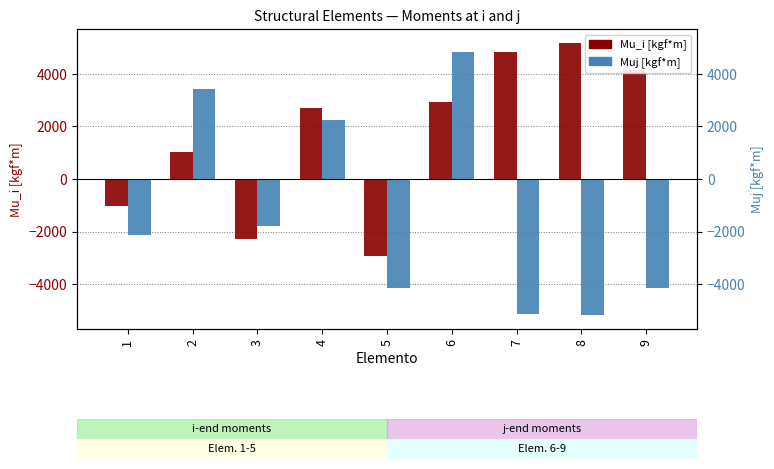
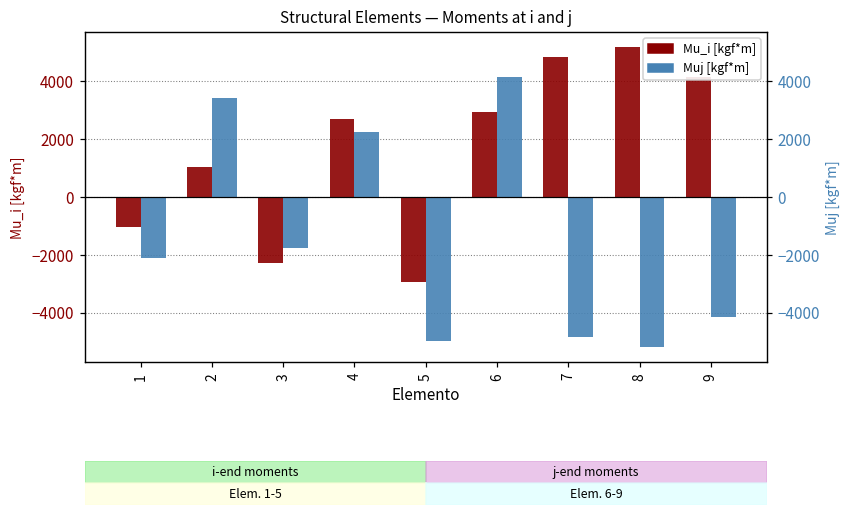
  {
    "Mu_i [kgf*m]": {
      "1": -1000,
      "2": 1000,
      "3": -2300,
      "4": 2700,
      "5": -2900,
      "6": 2900,
      "7": 4800,
      "8": 5200
    },
    "Muj [kgf*m]": {
      "1": -2100,
      "2": 3400,
      "3": -1800,
      "4": 2300,
-     "5": -4200,
-     "6": 4800,
-     "7": -5100,
+     "5": -5000,
+     "6": 4200,
+     "7": -4800,
      "8": -5200,
      "9": -4200
    }
  }
